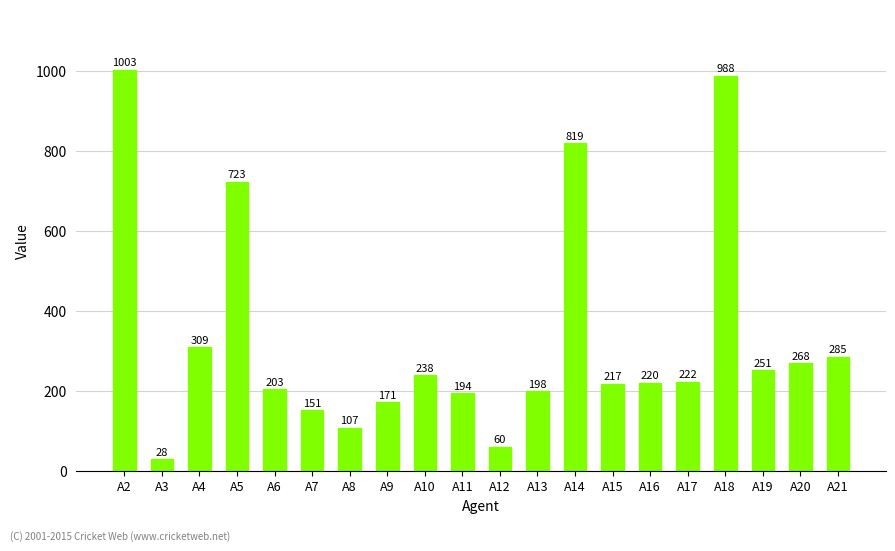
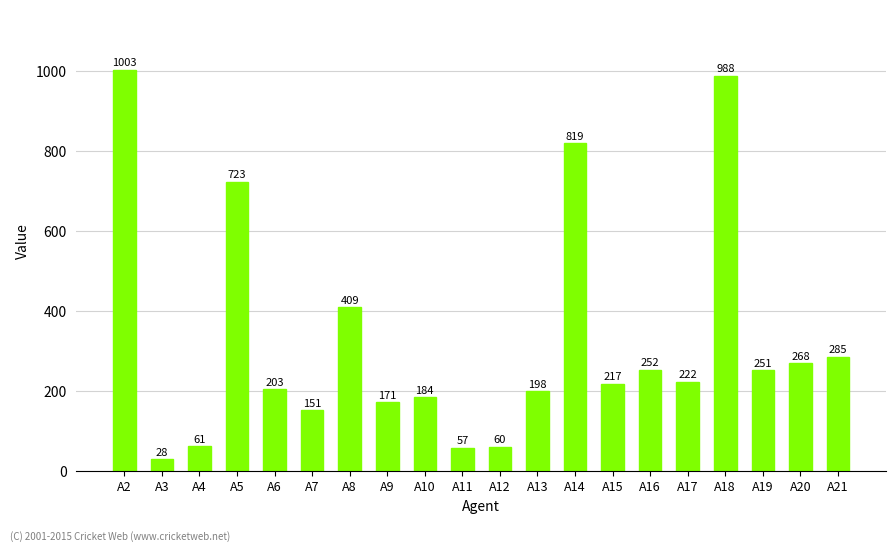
  {
    "A2": 1003,
    "A3": 28,
-   "A4": 309,
+   "A4": 61,
    "A5": 723,
    "A6": 203,
    "A7": 151,
-   "A8": 107,
+   "A8": 409,
    "A9": 171,
-   "A10": 238,
-   "A11": 194,
+   "A10": 184,
+   "A11": 57,
    "A12": 60,
    "A13": 198,
    "A14": 819,
    "A15": 217,
-   "A16": 220,
+   "A16": 252,
    "A17": 222,
    "A18": 988,
    "A19": 251,
    "A20": 268,
    "A21": 285
  }
